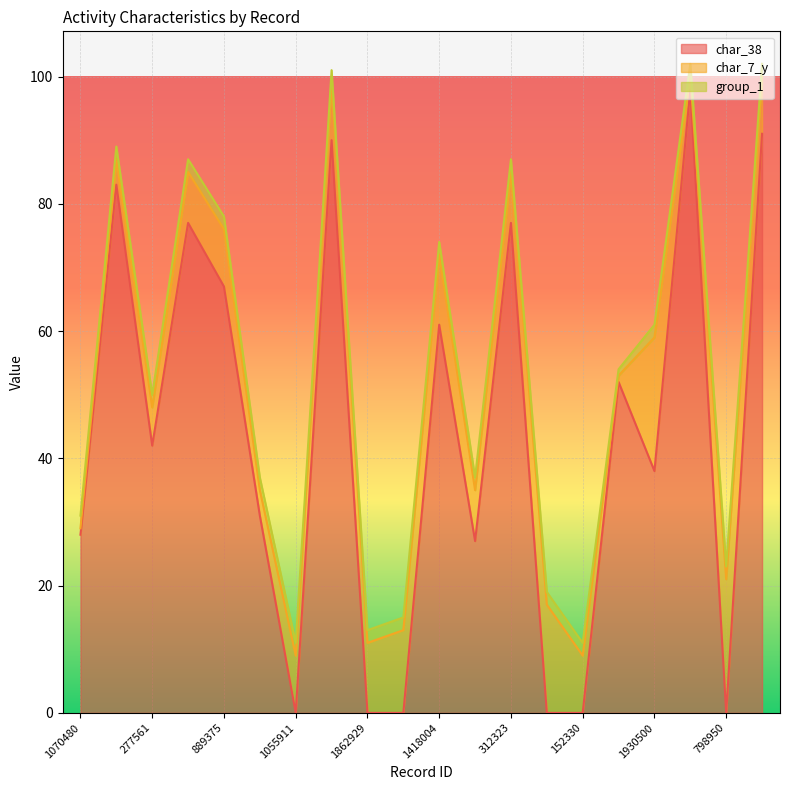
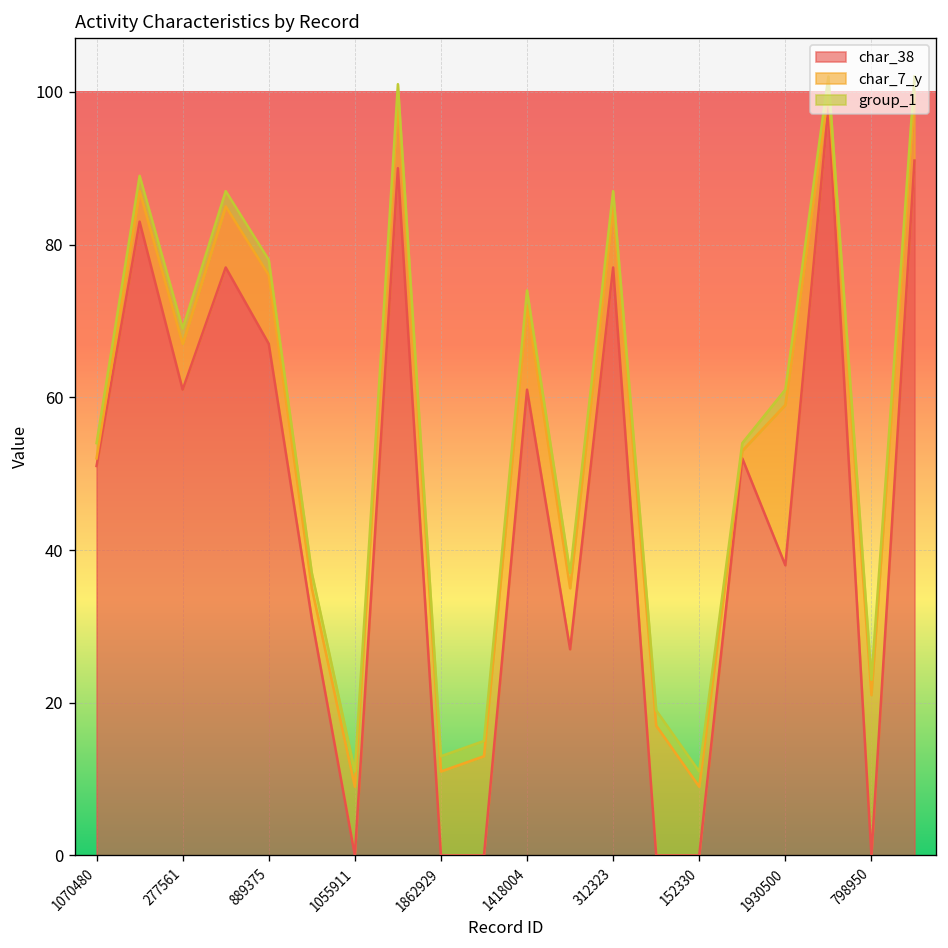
  {
    "char_38": {
-     "1070480": 28,
-     "277561": 42,
+     "1070480": 51,
+     "277561": 61,
      "889375": 67,
      "1055911": 0,
      "1862929": 0,
      "1418004": 61,
      "312323": 77,
      "152330": 0,
      "1930500": 38,
      "798950": 0
    }
  }
